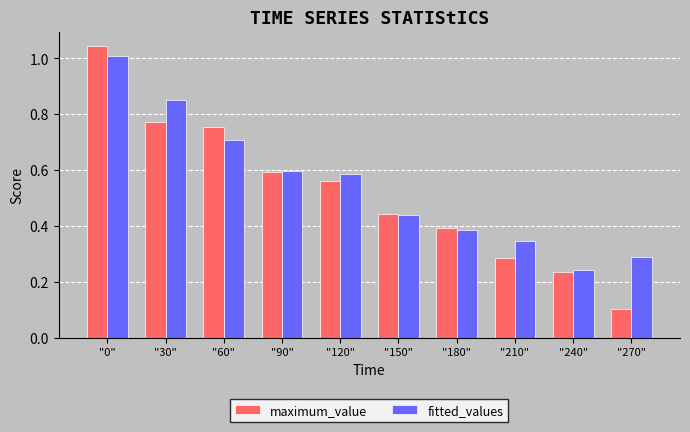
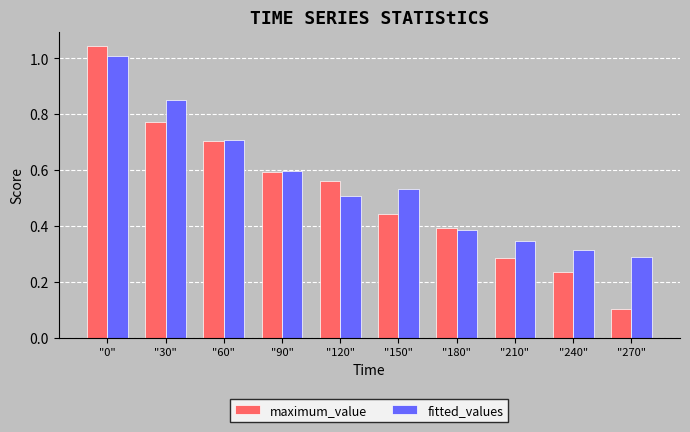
  {
    "maximum_value": {
      "\"0\"": 1.04,
      "\"30\"": 0.77,
-     "\"60\"": 0.75,
+     "\"60\"": 0.70,
      "\"90\"": 0.59,
      "\"120\"": 0.56,
      "\"150\"": 0.44,
      "\"180\"": 0.39,
      "\"210\"": 0.29,
      "\"240\"": 0.23,
      "\"270\"": 0.10
    },
    "fitted_values": {
      "\"0\"": 1.01,
      "\"30\"": 0.85,
      "\"60\"": 0.71,
      "\"90\"": 0.60,
-     "\"120\"": 0.59,
-     "\"150\"": 0.44,
+     "\"120\"": 0.51,
+     "\"150\"": 0.53,
      "\"180\"": 0.39,
      "\"210\"": 0.35,
-     "\"240\"": 0.24,
+     "\"240\"": 0.31,
      "\"270\"": 0.29
    }
  }
